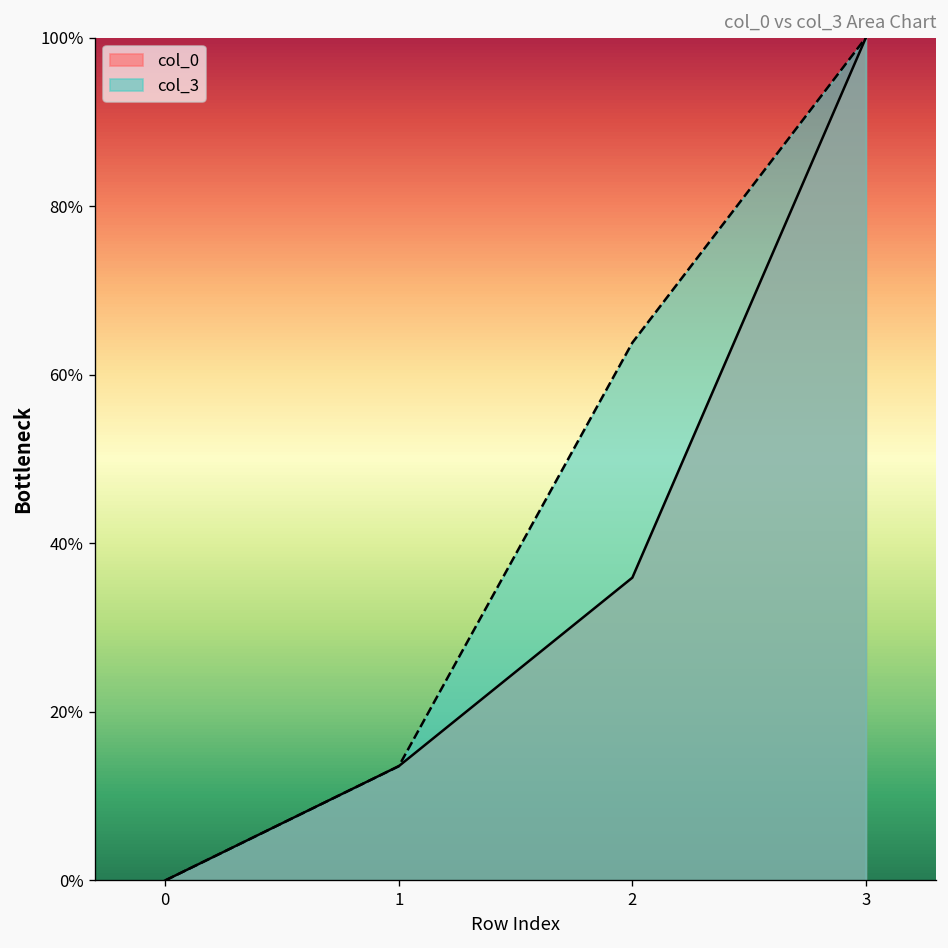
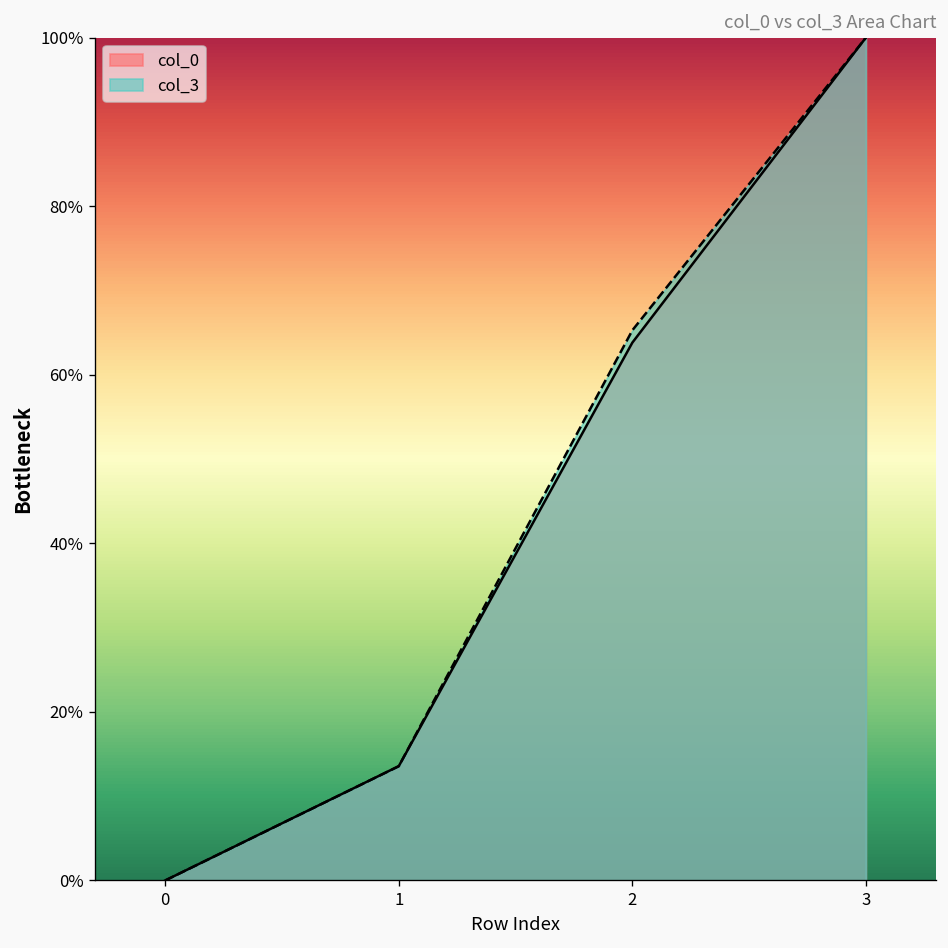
  {
    "col_0": {
-     "2": "36%"
+     "2": "64%"
    },
    "col_3": {
-     "2": "64%"
+     "2": "65%"
    }
  }
